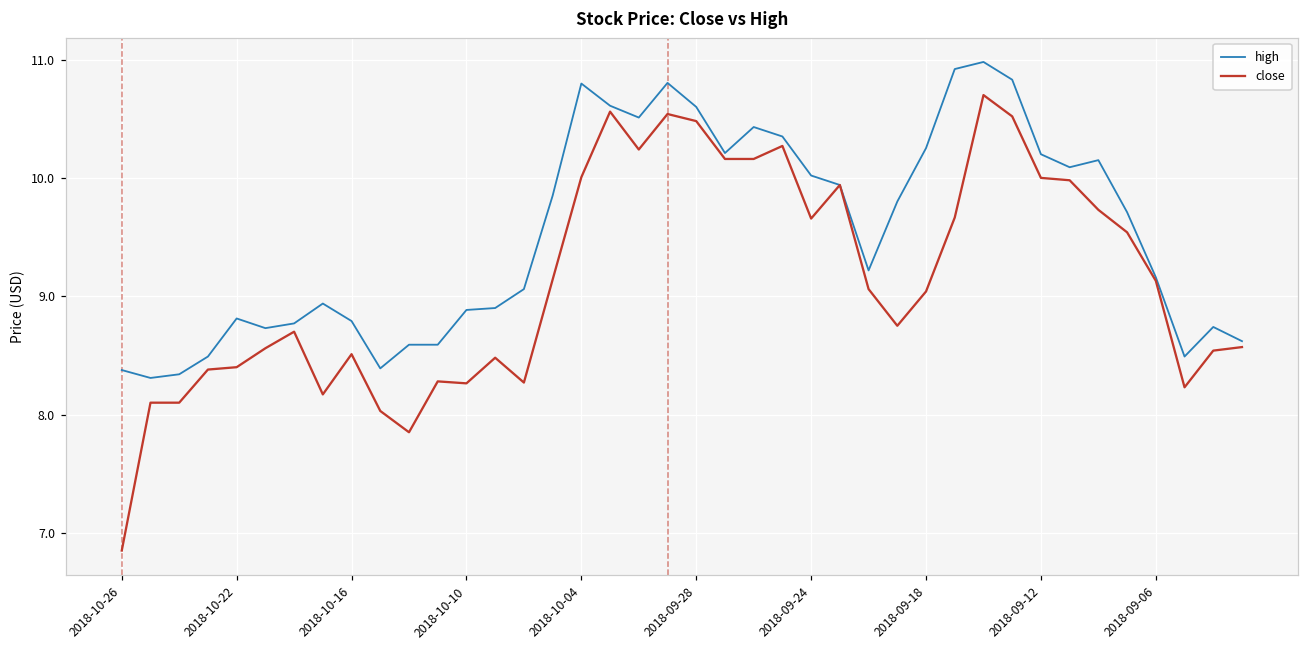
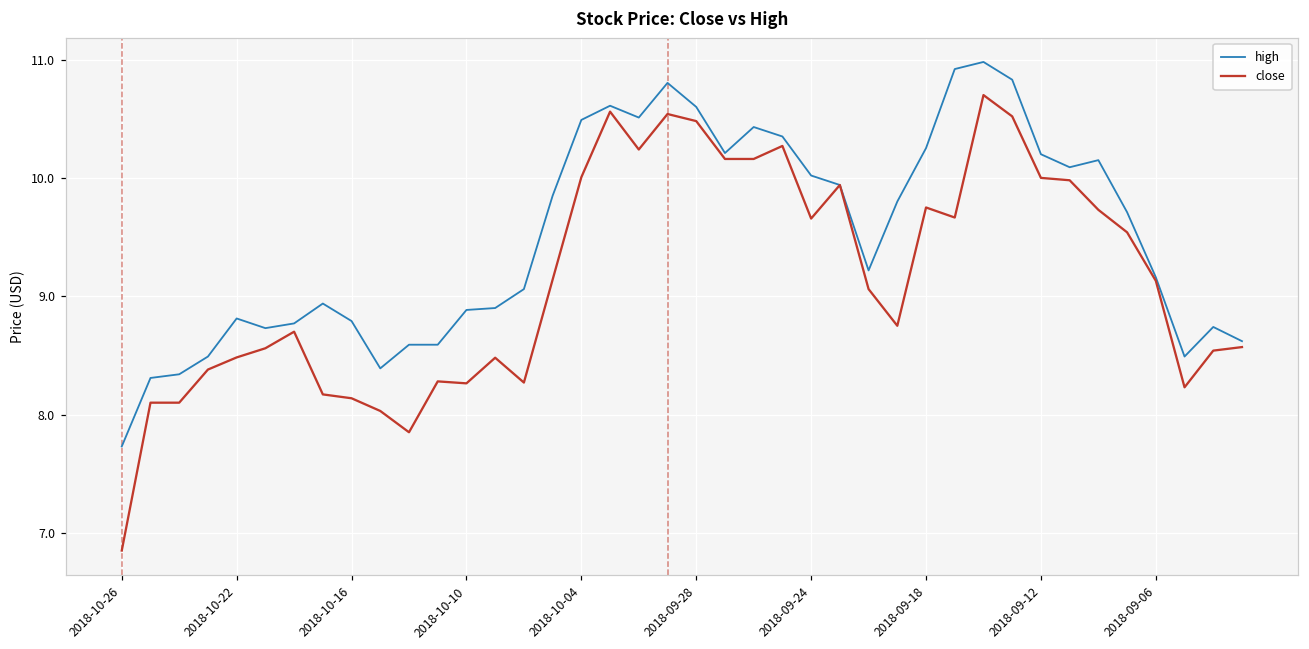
  {
    "high": {
-     "2018-10-26": 8.38,
+     "2018-10-26": 7.73,
      "2018-10-22": 8.81,
      "2018-10-16": 8.79,
      "2018-10-10": 8.88,
-     "2018-10-04": 10.80,
+     "2018-10-04": 10.49,
      "2018-09-28": 10.60,
      "2018-09-24": 10.02,
      "2018-09-18": 10.25,
      "2018-09-12": 10.20,
      "2018-09-06": 9.16
    },
    "close": {
      "2018-10-26": 6.85,
-     "2018-10-22": 8.40,
-     "2018-10-16": 8.51,
+     "2018-10-22": 8.48,
+     "2018-10-16": 8.14,
      "2018-10-10": 8.26,
      "2018-10-04": 10.01,
      "2018-09-28": 10.48,
      "2018-09-24": 9.66,
-     "2018-09-18": 9.04,
+     "2018-09-18": 9.75,
      "2018-09-12": 10.00,
      "2018-09-06": 9.13
    }
  }
